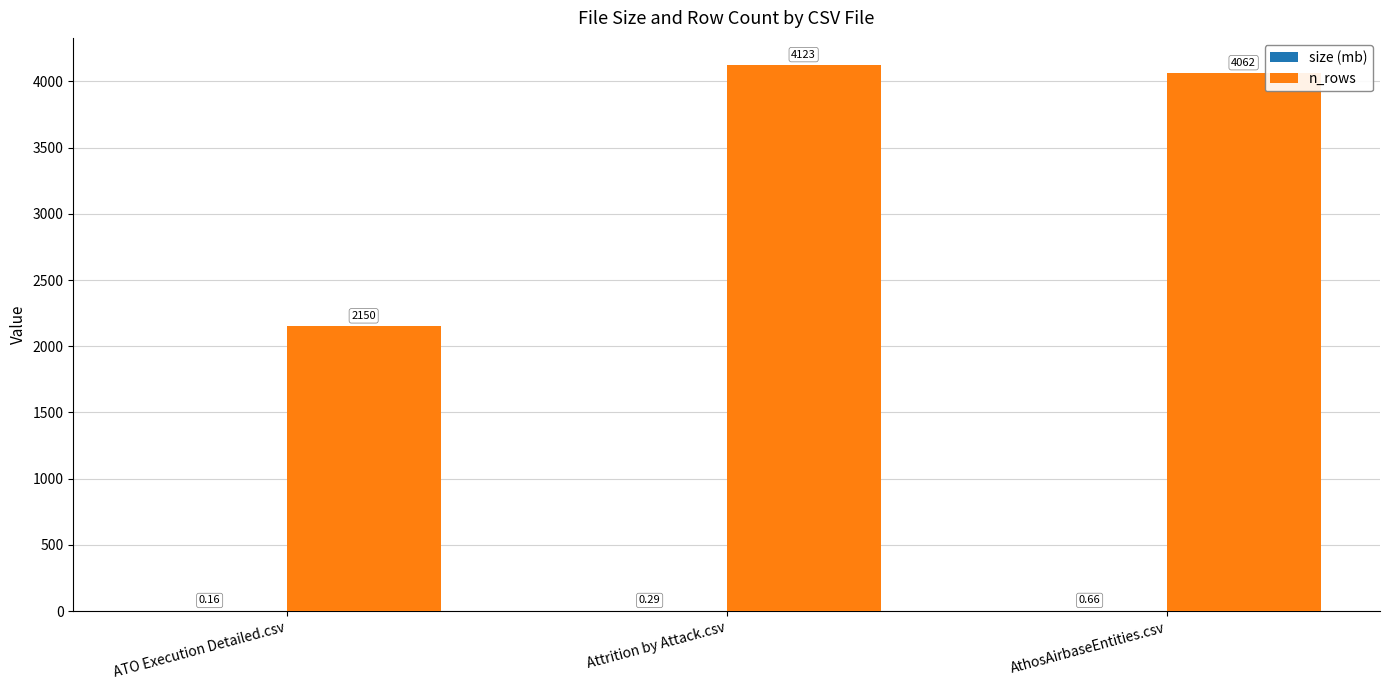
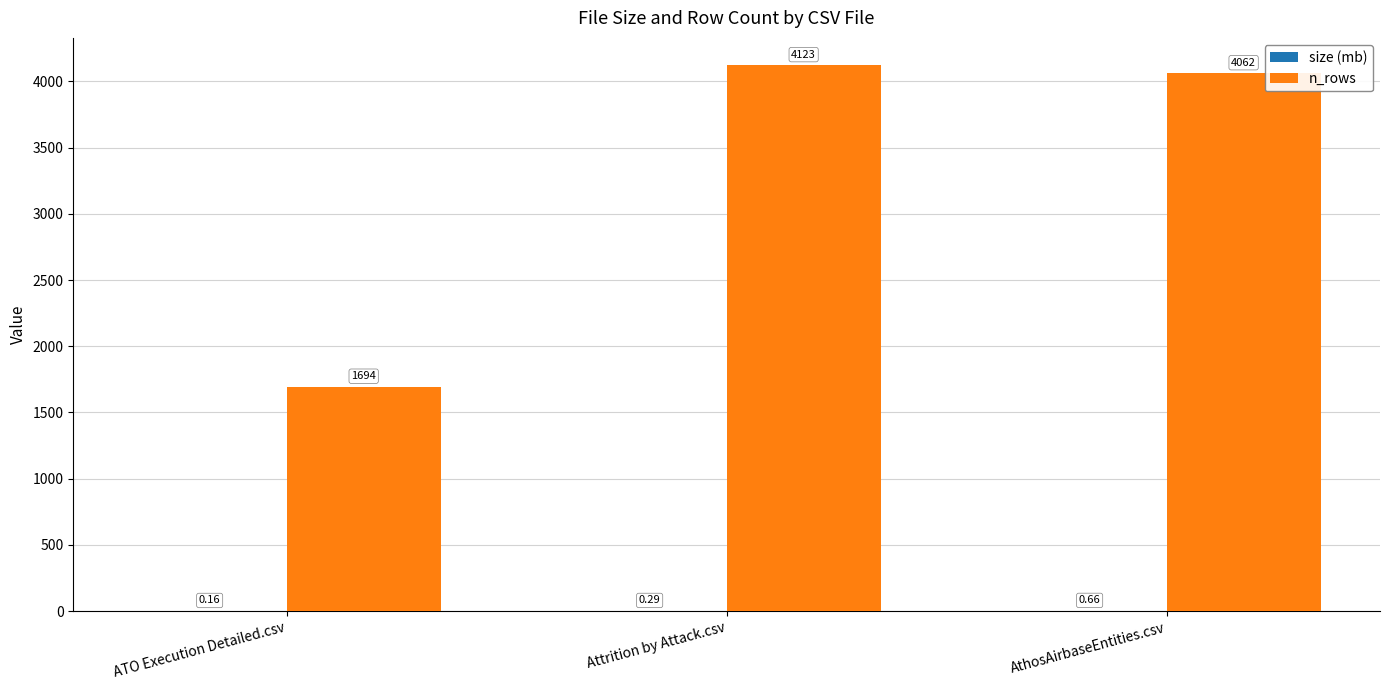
  {
    "n_rows": {
-     "ATO Execution Detailed.csv": 2150
+     "ATO Execution Detailed.csv": 1694
    }
  }
